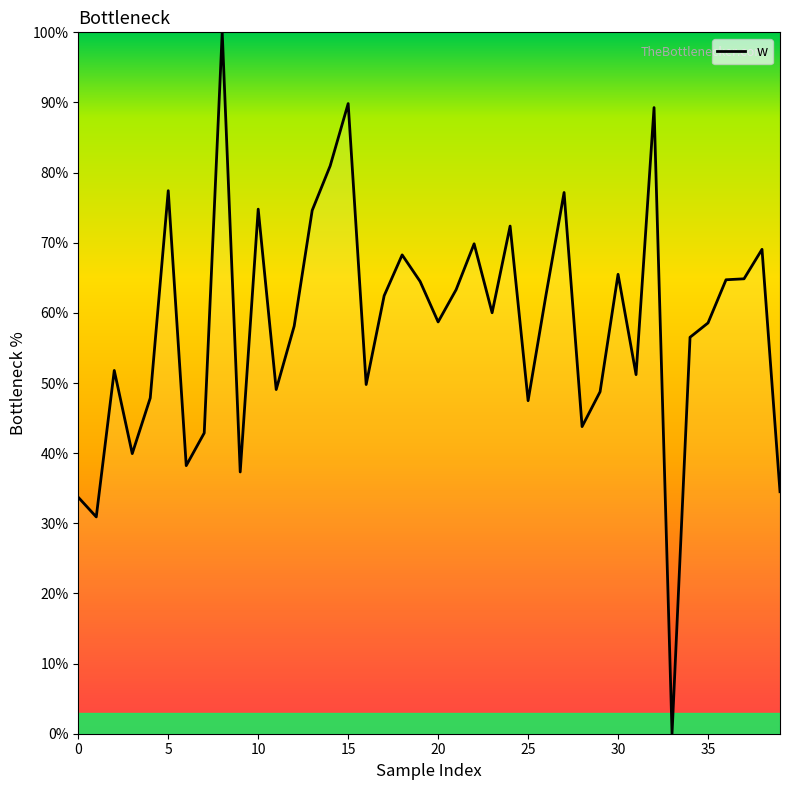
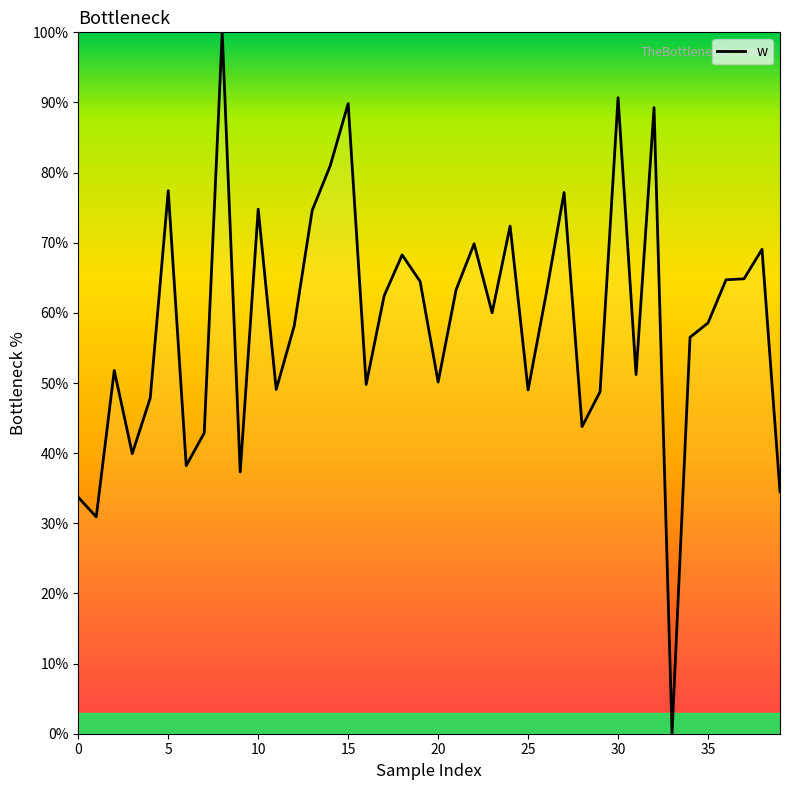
  {
    "0": "34%",
    "5": "77%",
    "10": "75%",
    "15": "90%",
-   "20": "59%",
-   "25": "47%",
-   "30": "65%",
+   "20": "50%",
+   "25": "49%",
+   "30": "91%",
    "35": "59%"
  }
